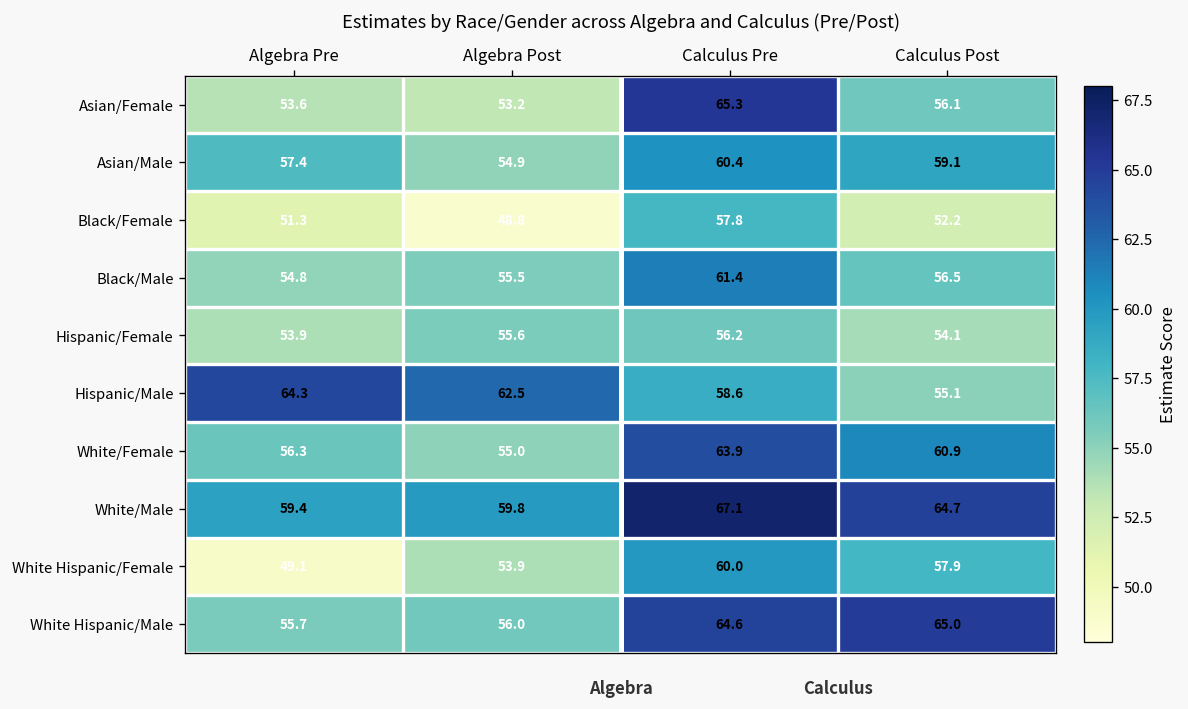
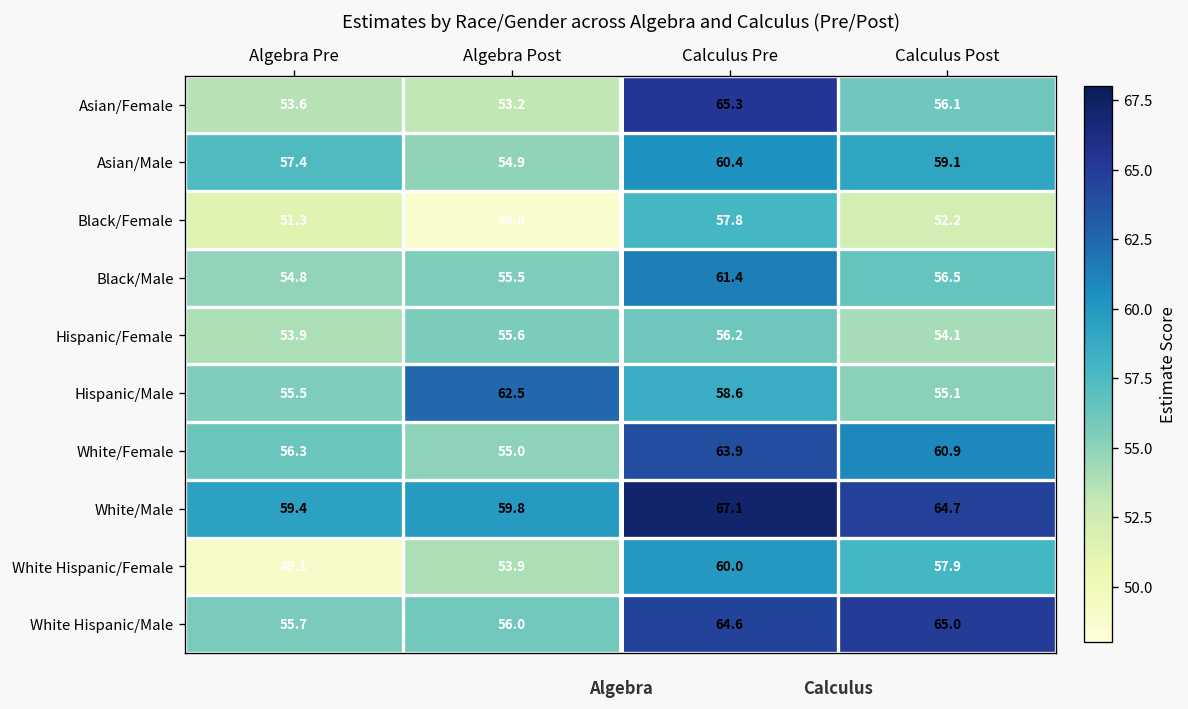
  {
    "Asian/Female": {
      "Algebra Pre": 53.6,
      "Algebra Post": 53.2,
      "Calculus Pre": 65.3,
      "Calculus Post": 56.1
    },
    "Asian/Male": {
      "Algebra Pre": 57.4,
      "Algebra Post": 54.9,
      "Calculus Pre": 60.4,
      "Calculus Post": 59.1
    },
    "Black/Female": {
      "Algebra Pre": 51.3,
      "Algebra Post": 48.8,
      "Calculus Pre": 57.8,
      "Calculus Post": 52.2
    },
    "Black/Male": {
      "Algebra Pre": 54.8,
      "Algebra Post": 55.5,
      "Calculus Pre": 61.4,
      "Calculus Post": 56.5
    },
    "Hispanic/Female": {
      "Algebra Pre": 53.9,
      "Algebra Post": 55.6,
      "Calculus Pre": 56.2,
      "Calculus Post": 54.1
    },
    "Hispanic/Male": {
-     "Algebra Pre": 64.3,
+     "Algebra Pre": 55.5,
      "Algebra Post": 62.5,
      "Calculus Pre": 58.6,
      "Calculus Post": 55.1
    },
    "White/Female": {
      "Algebra Pre": 56.3,
      "Algebra Post": 55.0,
      "Calculus Pre": 63.9,
      "Calculus Post": 60.9
    },
    "White/Male": {
      "Algebra Pre": 59.4,
      "Algebra Post": 59.8,
      "Calculus Pre": 67.1,
      "Calculus Post": 64.7
    },
    "White Hispanic/Female": {
      "Algebra Pre": 49.1,
      "Algebra Post": 53.9,
      "Calculus Pre": 60.0,
      "Calculus Post": 57.9
    },
    "White Hispanic/Male": {
      "Algebra Pre": 55.7,
      "Algebra Post": 56.0,
      "Calculus Pre": 64.6,
      "Calculus Post": 65.0
    }
  }
